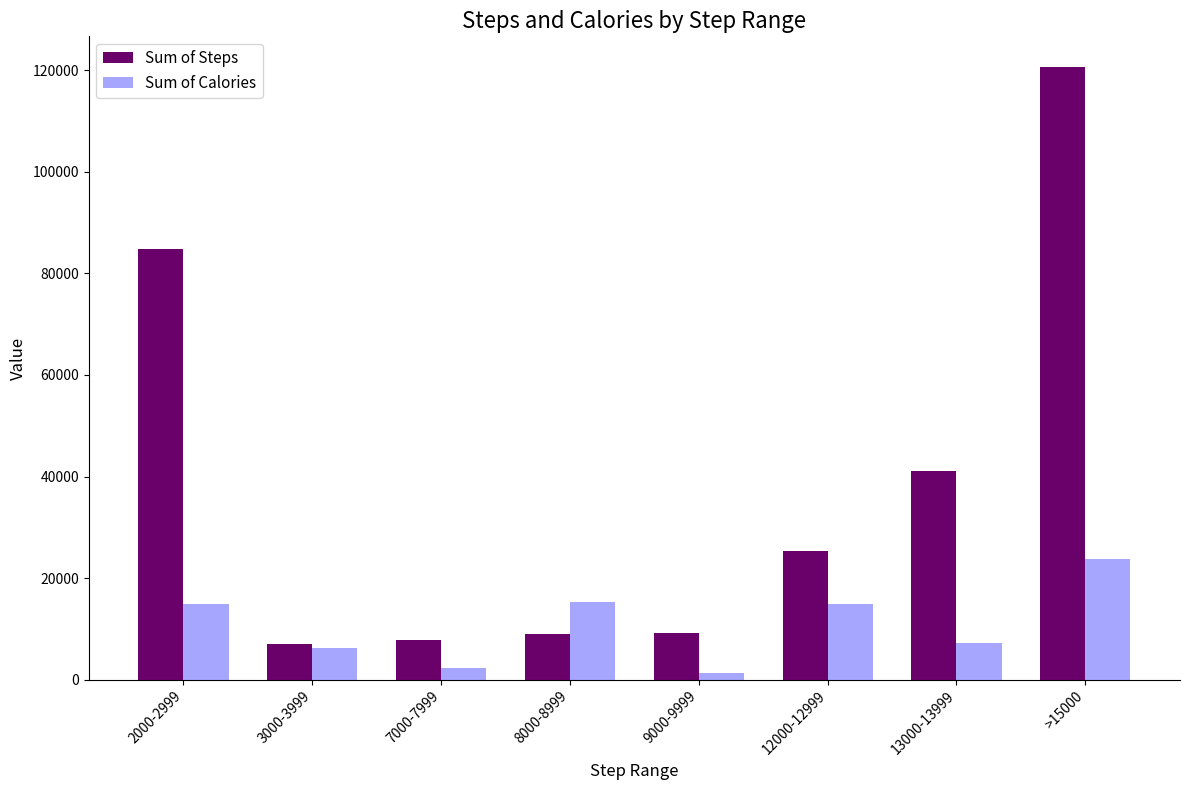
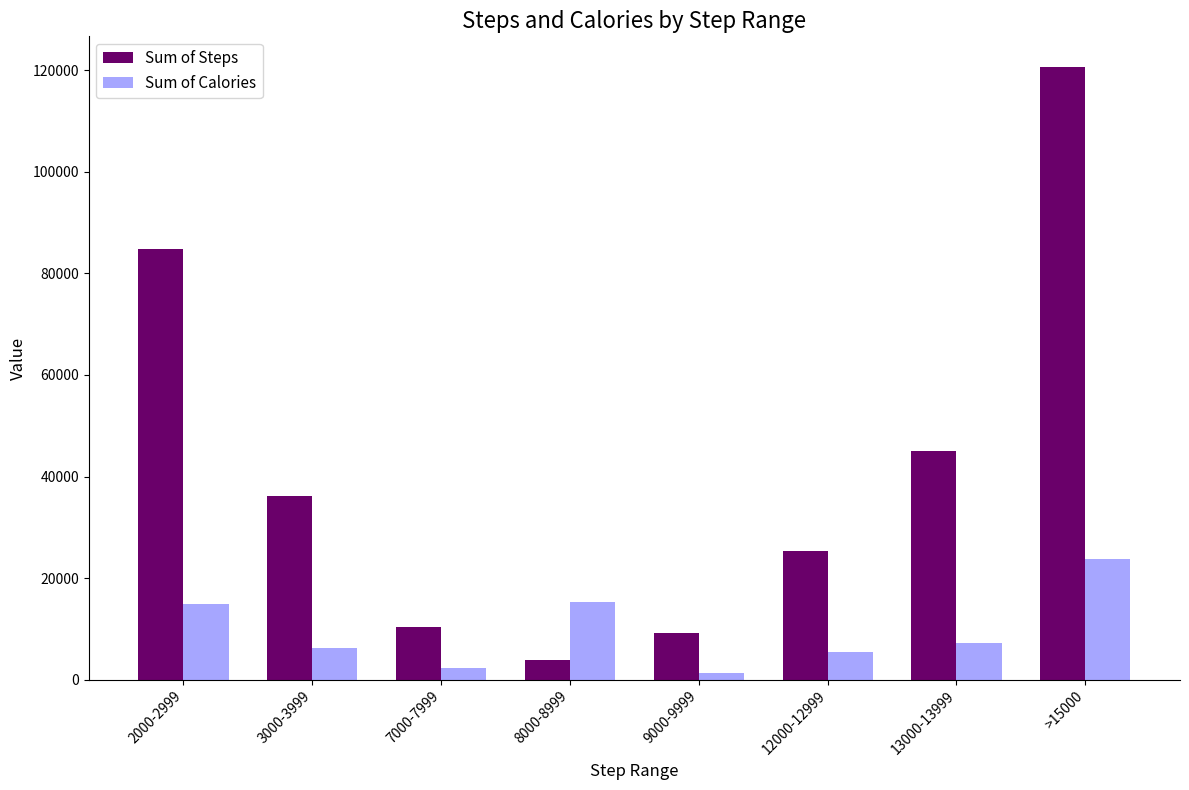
  {
    "Sum of Steps": {
      "2000-2999": 85000,
-     "3000-3999": 7000,
-     "7000-7999": 8000,
-     "8000-8999": 9000,
+     "3000-3999": 36000,
+     "7000-7999": 10000,
+     "8000-8999": 4000,
      "9000-9999": 9000,
      "12000-12999": 25000,
-     "13000-13999": 41000,
+     "13000-13999": 45000,
      ">15000": 121000
    },
    "Sum of Calories": {
      "2000-2999": 15000,
      "3000-3999": 6000,
      "7000-7999": 2000,
      "8000-8999": 15000,
      "9000-9999": 1000,
-     "12000-12999": 15000,
+     "12000-12999": 5000,
      "13000-13999": 7000,
      ">15000": 24000
    }
  }
